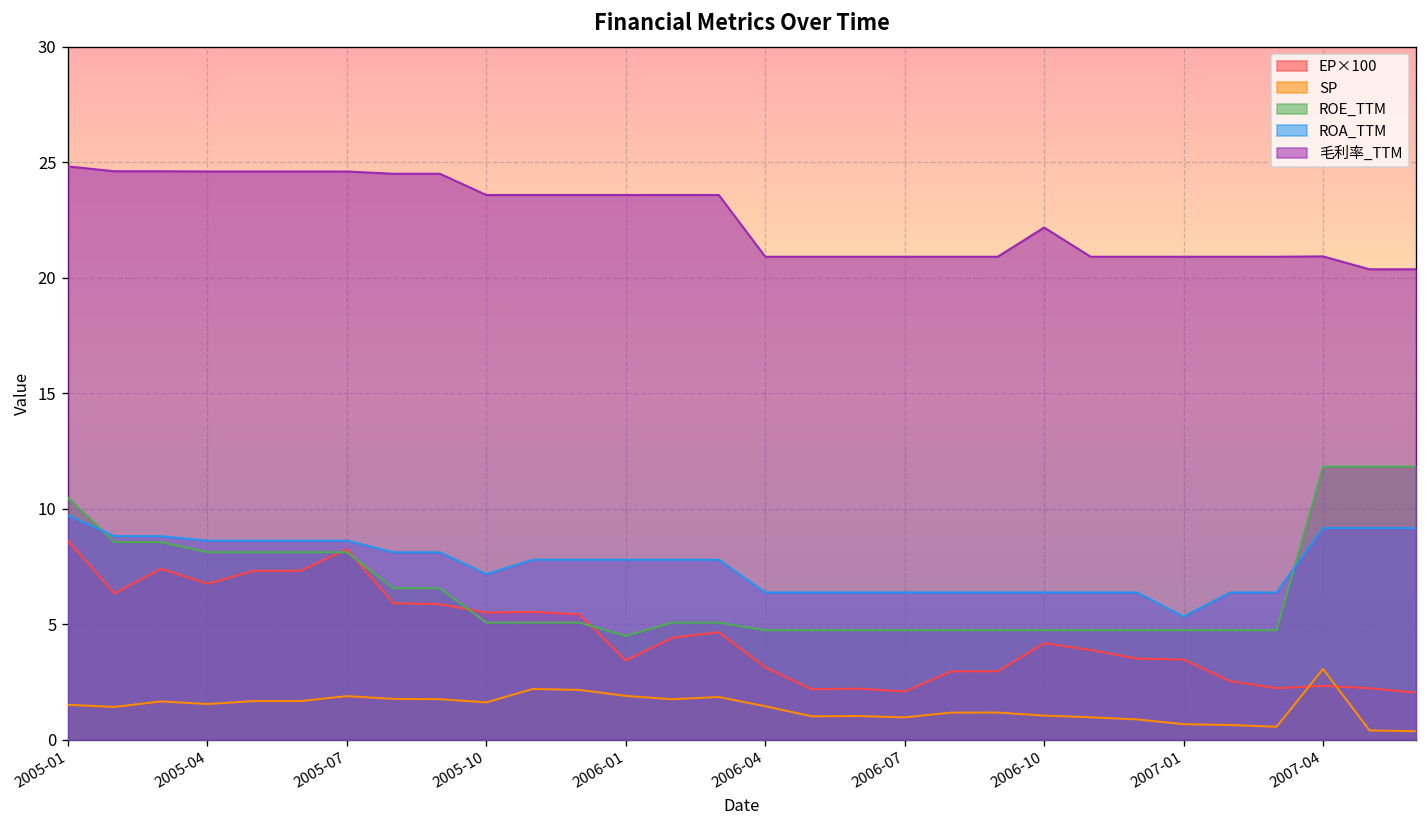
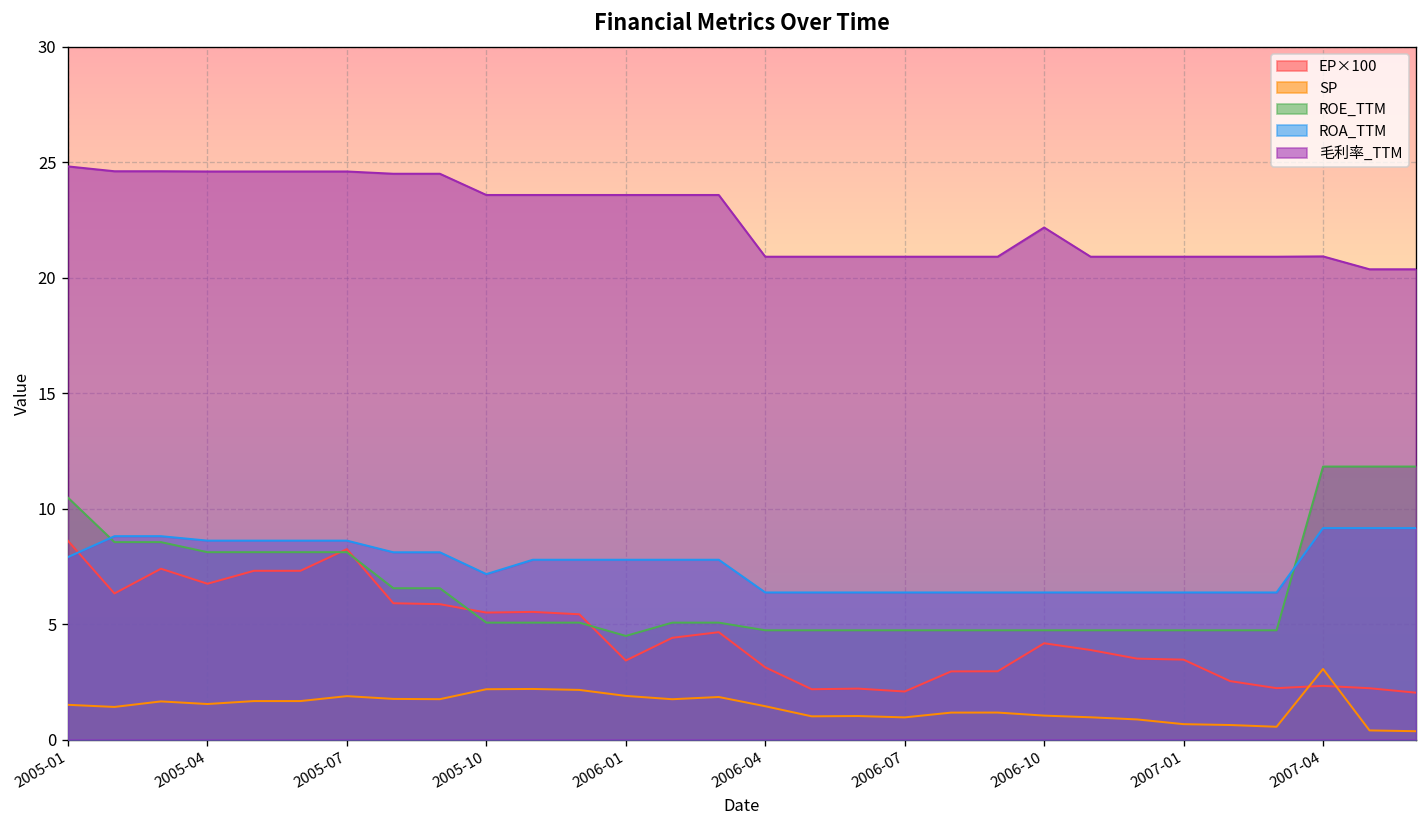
  {
    "EP×100": {
      "2005-01": 8.6,
      "2005-04": 6.7,
      "2005-07": 8.2,
      "2005-10": 5.5,
      "2006-01": 3.4,
      "2006-04": 3.1,
      "2006-07": 2.1,
      "2006-10": 4.2,
      "2007-01": 3.5,
      "2007-04": 2.3
    },
    "SP": {
      "2005-01": 1.5,
      "2005-04": 1.5,
      "2005-07": 1.9,
-     "2005-10": 1.6,
+     "2005-10": 2.2,
      "2006-01": 1.9,
      "2006-04": 1.4,
      "2006-07": 1.0,
      "2006-10": 1.0,
      "2007-01": 0.7,
      "2007-04": 3.1
    },
    "ROE_TTM": {
      "2005-01": 10.5,
      "2005-04": 8.1,
      "2005-07": 8.1,
      "2005-10": 5.1,
      "2006-01": 4.5,
      "2006-04": 4.7,
      "2006-07": 4.7,
      "2006-10": 4.7,
      "2007-01": 4.7,
      "2007-04": 11.8
    },
    "ROA_TTM": {
-     "2005-01": 9.7,
+     "2005-01": 7.9,
      "2005-04": 8.6,
      "2005-07": 8.6,
      "2005-10": 7.2,
      "2006-01": 7.8,
      "2006-04": 6.4,
      "2006-07": 6.4,
      "2006-10": 6.4,
-     "2007-01": 5.3,
+     "2007-01": 6.4,
      "2007-04": 9.2
    },
    "毛利率_TTM": {
      "2005-01": 24.8,
      "2005-04": 24.6,
      "2005-07": 24.6,
      "2005-10": 23.6,
      "2006-01": 23.6,
      "2006-04": 20.9,
      "2006-07": 20.9,
      "2006-10": 22.2,
      "2007-01": 20.9,
      "2007-04": 20.9
    }
  }
